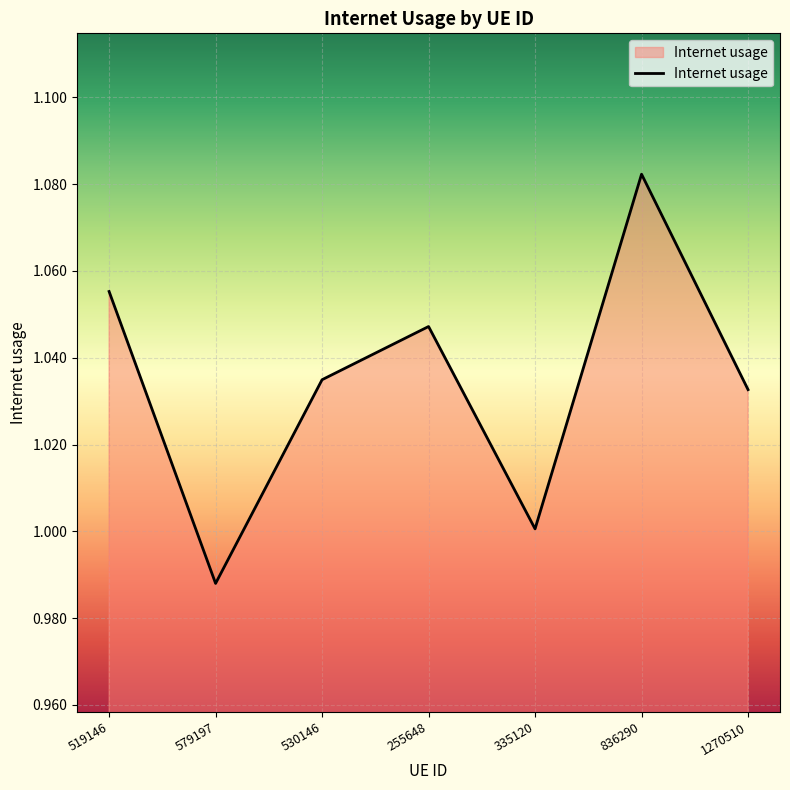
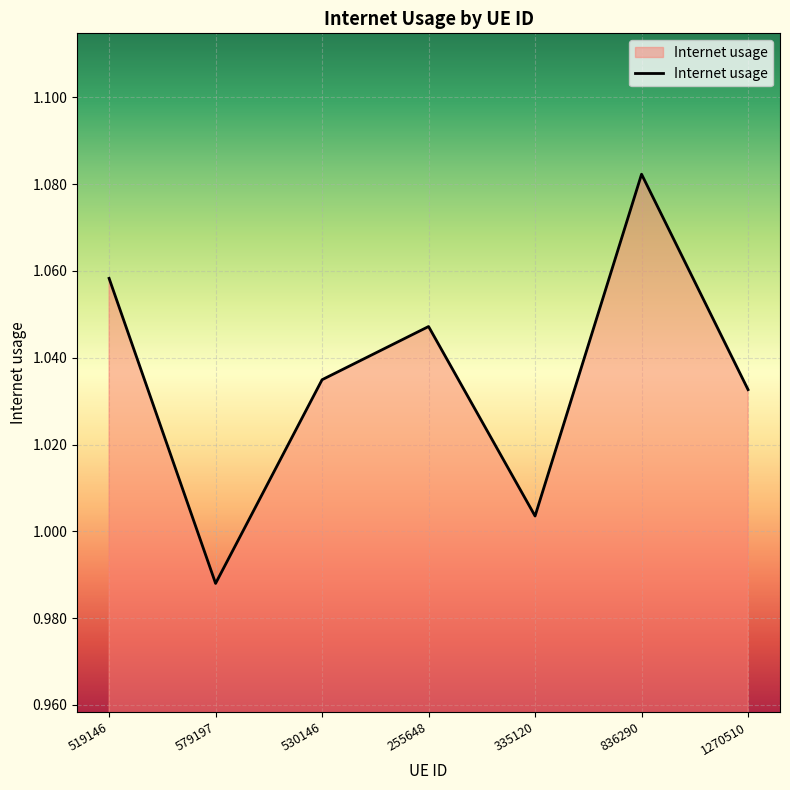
  {
-   "519146": 1.055,
+   "519146": 1.058,
    "579197": 0.988,
    "530146": 1.035,
    "255648": 1.047,
-   "335120": 1.001,
+   "335120": 1.004,
    "836290": 1.082,
    "1270510": 1.033
  }
